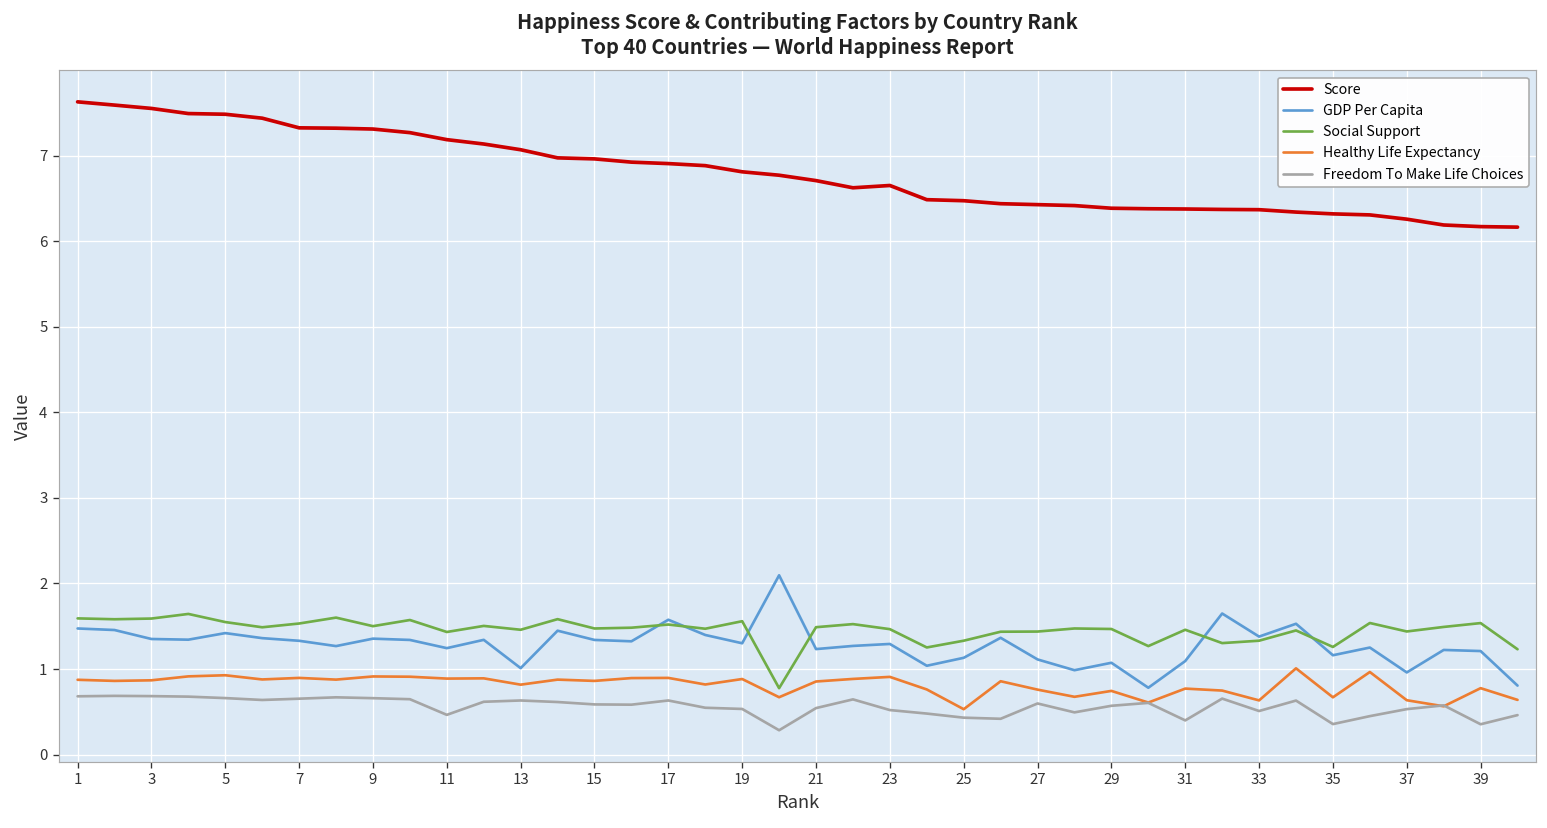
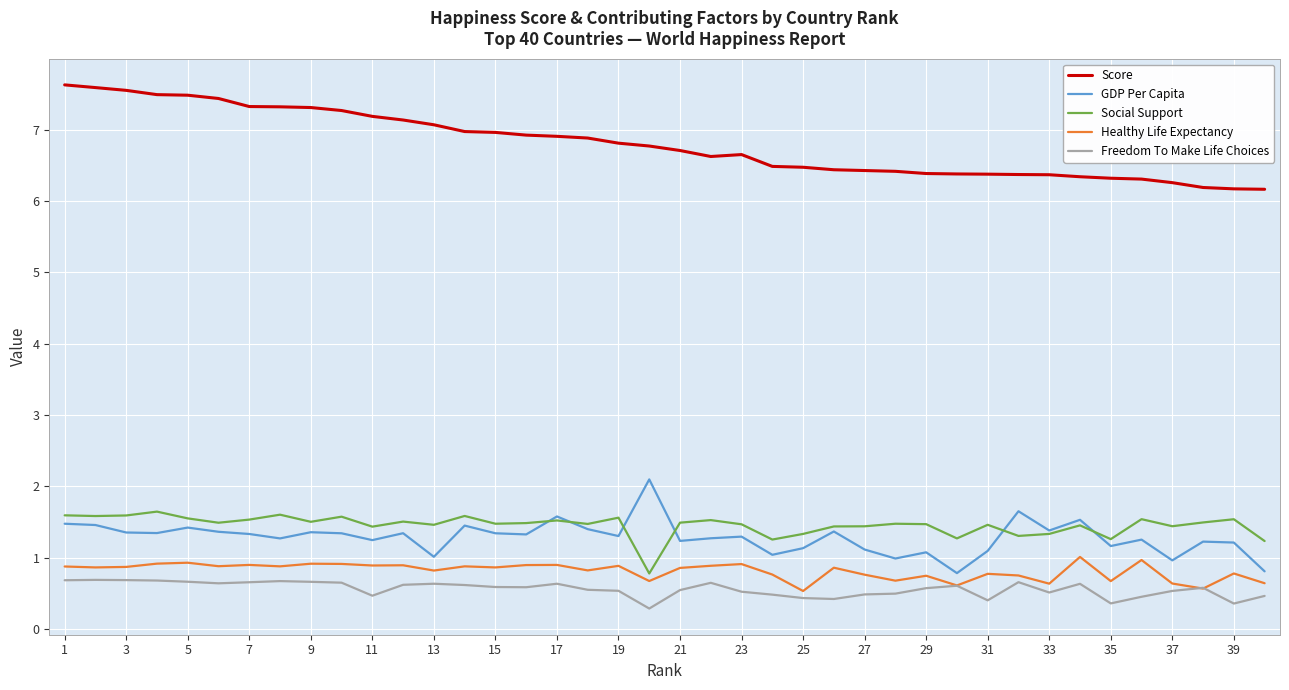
  {
    "Score": {
      "1": 7.6,
      "3": 7.6,
      "5": 7.5,
      "7": 7.3,
      "9": 7.3,
      "11": 7.2,
      "13": 7.1,
      "15": 7.0,
      "17": 6.9,
      "19": 6.8,
      "21": 6.7,
      "23": 6.7,
      "25": 6.5,
      "27": 6.4,
      "29": 6.4,
      "31": 6.4,
      "33": 6.4,
      "35": 6.3,
      "37": 6.3,
      "39": 6.2
    },
    "GDP Per Capita": {
      "1": 1.5,
      "3": 1.4,
      "5": 1.4,
      "7": 1.3,
      "9": 1.4,
      "11": 1.2,
      "13": 1.0,
      "15": 1.3,
      "17": 1.6,
      "19": 1.3,
      "21": 1.2,
      "23": 1.3,
      "25": 1.1,
      "27": 1.1,
      "29": 1.1,
      "31": 1.1,
      "33": 1.4,
      "35": 1.2,
      "37": 1.0,
      "39": 1.2
    },
    "Social Support": {
      "1": 1.6,
      "3": 1.6,
      "5": 1.5,
      "7": 1.5,
      "9": 1.5,
      "11": 1.4,
      "13": 1.5,
      "15": 1.5,
      "17": 1.5,
      "19": 1.6,
      "21": 1.5,
      "23": 1.5,
      "25": 1.3,
      "27": 1.4,
      "29": 1.5,
      "31": 1.5,
      "33": 1.3,
      "35": 1.3,
      "37": 1.4,
      "39": 1.5
    },
    "Healthy Life Expectancy": {
      "1": 0.9,
      "3": 0.9,
      "5": 0.9,
      "7": 0.9,
      "9": 0.9,
      "11": 0.9,
      "13": 0.8,
      "15": 0.9,
      "17": 0.9,
      "19": 0.9,
      "21": 0.9,
      "23": 0.9,
      "25": 0.5,
      "27": 0.8,
      "29": 0.7,
      "31": 0.8,
      "33": 0.6,
      "35": 0.7,
      "37": 0.6,
      "39": 0.8
    },
    "Freedom To Make Life Choices": {
      "1": 0.7,
      "3": 0.7,
      "5": 0.7,
      "7": 0.7,
      "9": 0.7,
      "11": 0.5,
      "13": 0.6,
      "15": 0.6,
      "17": 0.6,
      "19": 0.5,
      "21": 0.5,
      "23": 0.5,
      "25": 0.4,
-     "27": 0.6,
+     "27": 0.5,
      "29": 0.6,
      "31": 0.4,
      "33": 0.5,
      "35": 0.4,
      "37": 0.5,
      "39": 0.4
    }
  }
